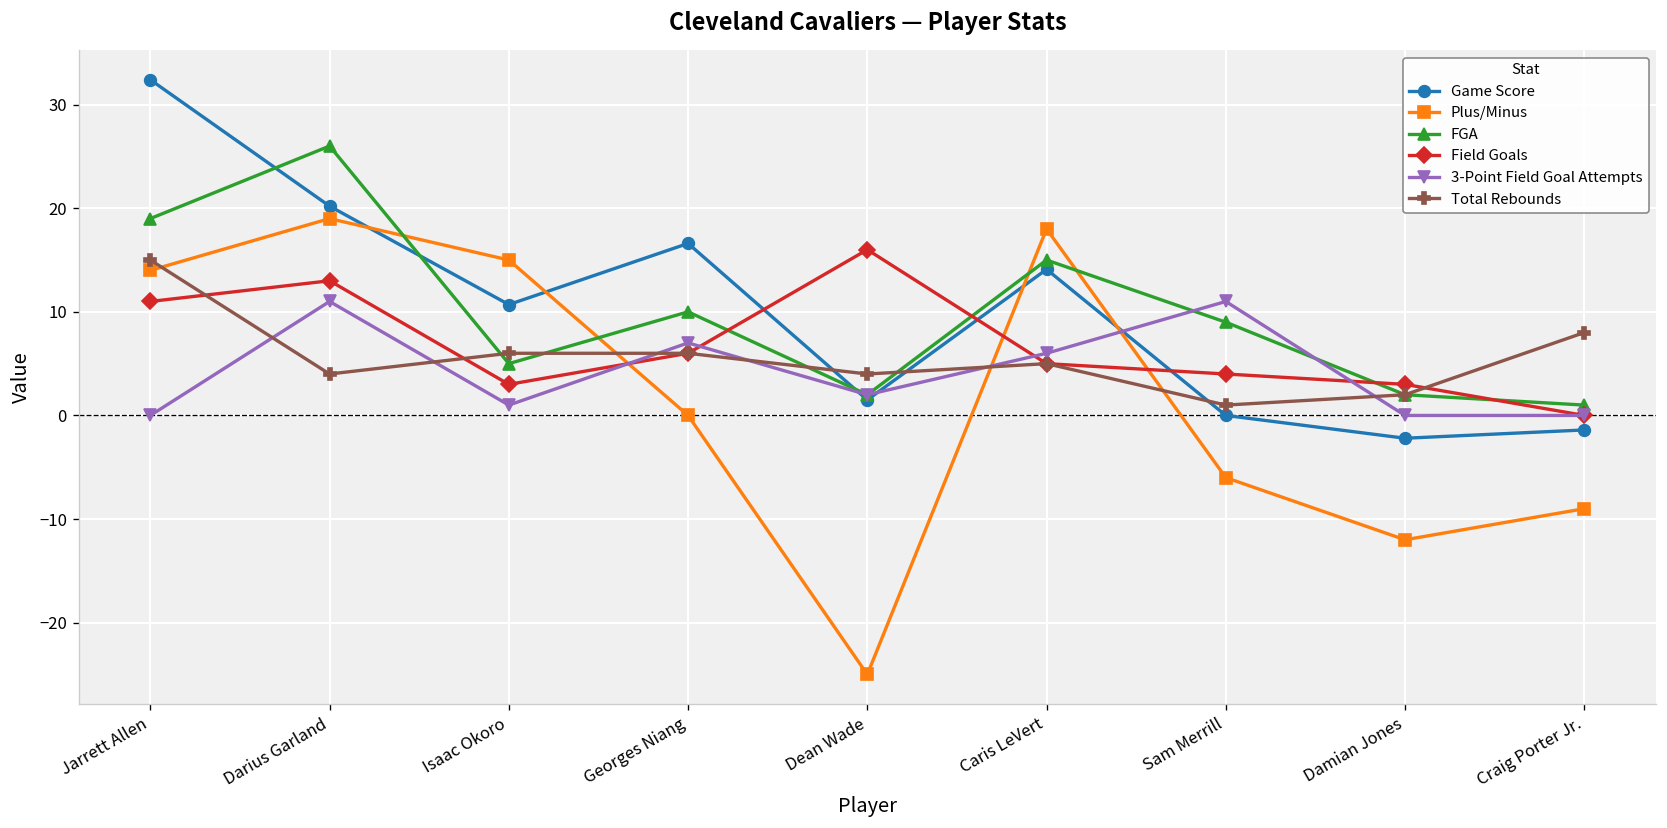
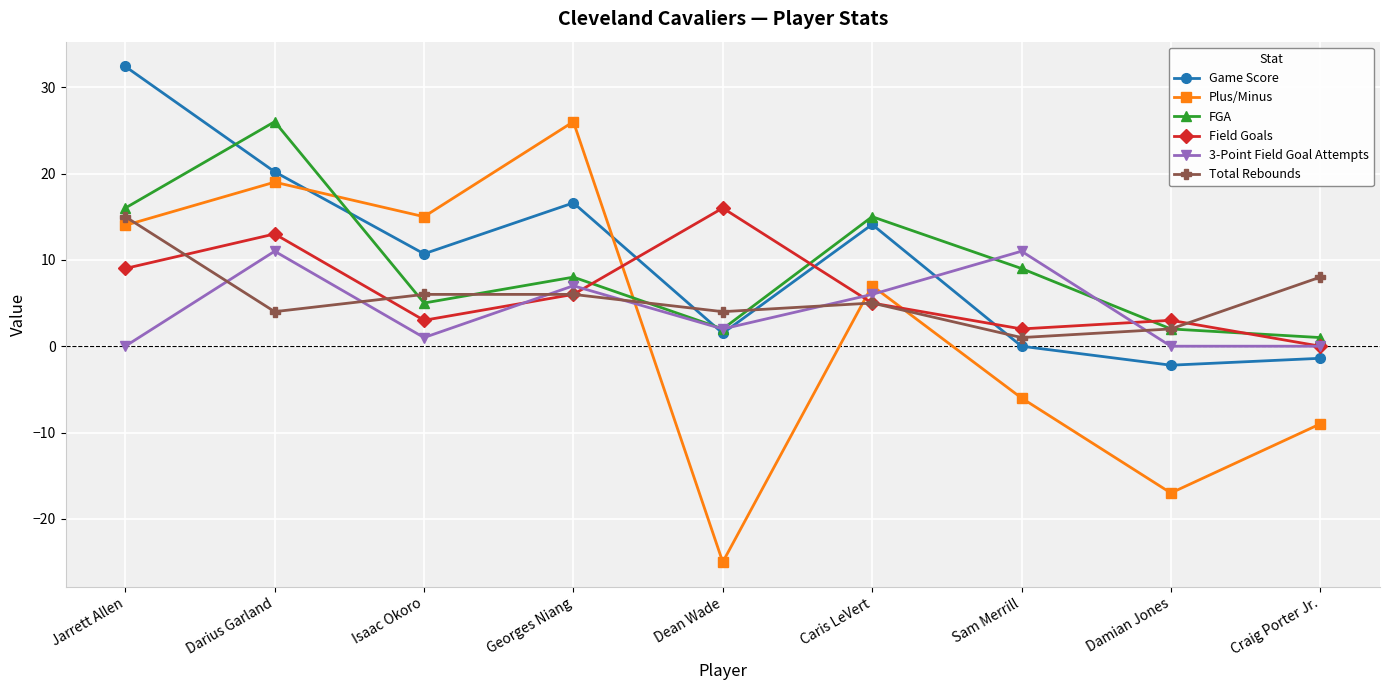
  {
    "Game Score": {
      "Jarrett Allen": 32,
      "Darius Garland": 20,
      "Isaac Okoro": 11,
      "Georges Niang": 17,
      "Dean Wade": 2,
      "Caris LeVert": 14,
      "Sam Merrill": 0,
      "Damian Jones": -2,
      "Craig Porter Jr.": -1
    },
    "Plus/Minus": {
      "Jarrett Allen": 14,
      "Darius Garland": 19,
      "Isaac Okoro": 15,
-     "Georges Niang": 0,
+     "Georges Niang": 26,
      "Dean Wade": -25,
-     "Caris LeVert": 18,
+     "Caris LeVert": 7,
      "Sam Merrill": -6,
-     "Damian Jones": -12,
+     "Damian Jones": -17,
      "Craig Porter Jr.": -9
    },
    "FGA": {
-     "Jarrett Allen": 19,
+     "Jarrett Allen": 16,
      "Darius Garland": 26,
      "Isaac Okoro": 5,
-     "Georges Niang": 10,
+     "Georges Niang": 8,
      "Caris LeVert": 15,
      "Sam Merrill": 9,
      "Craig Porter Jr.": 1
    },
    "Field Goals": {
-     "Jarrett Allen": 11,
+     "Jarrett Allen": 9,
      "Darius Garland": 13,
      "Isaac Okoro": 3,
      "Dean Wade": 16,
-     "Sam Merrill": 4,
+     "Sam Merrill": 2,
      "Damian Jones": 3
    },
    "3-Point Field Goal Attempts": {
      "Jarrett Allen": 0,
      "Darius Garland": 11,
      "Isaac Okoro": 1,
      "Georges Niang": 7,
      "Caris LeVert": 6,
      "Sam Merrill": 11,
      "Damian Jones": 0
    },
    "Total Rebounds": {
      "Jarrett Allen": 15,
      "Darius Garland": 4,
      "Isaac Okoro": 6,
      "Dean Wade": 4,
      "Sam Merrill": 1,
      "Craig Porter Jr.": 8
    }
  }
